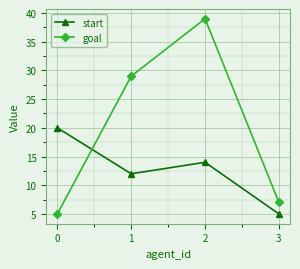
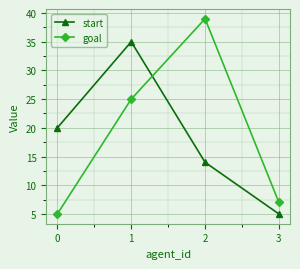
  {
    "start": {
      "0": 20,
-     "1": 12,
+     "1": 35,
      "2": 14,
      "3": 5
    },
    "goal": {
      "0": 5,
-     "1": 29,
+     "1": 25,
      "2": 39,
      "3": 7
    }
  }
